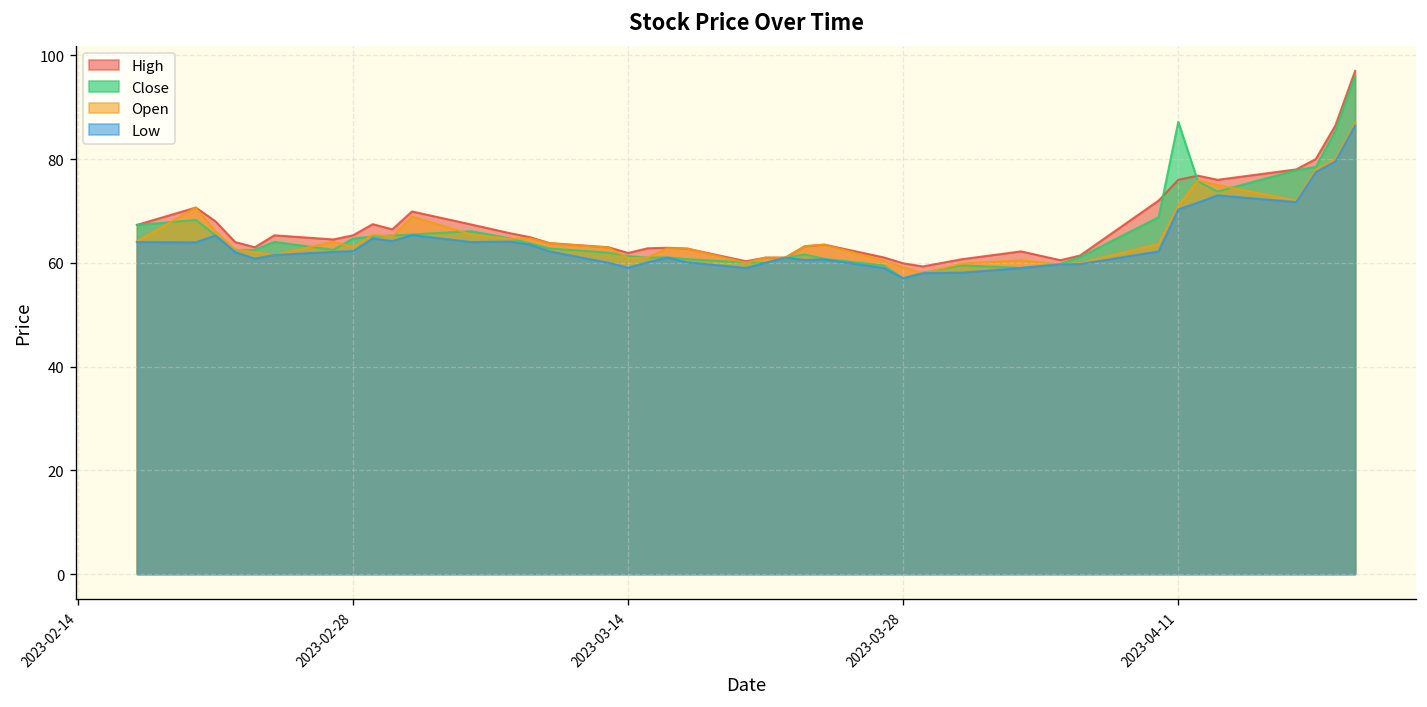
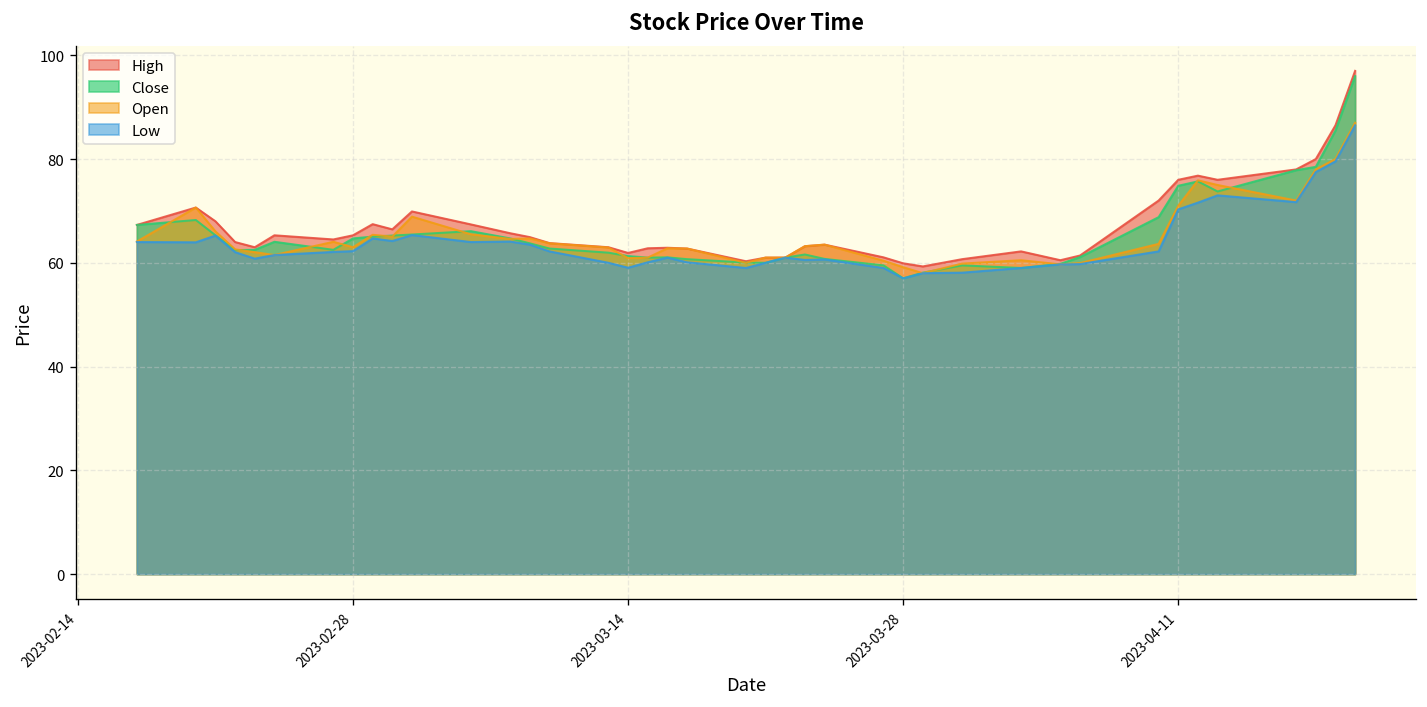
  {
    "High": {
      "2023-02-28": 65,
      "2023-03-14": 62,
      "2023-03-28": 60,
      "2023-04-11": 76
    },
    "Close": {
      "2023-02-28": 65,
-     "2023-04-11": 87
+     "2023-04-11": 75
    },
    "Open": {
      "2023-02-28": 63,
      "2023-03-28": 59,
      "2023-04-11": 71
    },
    "Low": {
      "2023-02-28": 62,
      "2023-03-14": 59,
      "2023-04-11": 70
    }
  }
